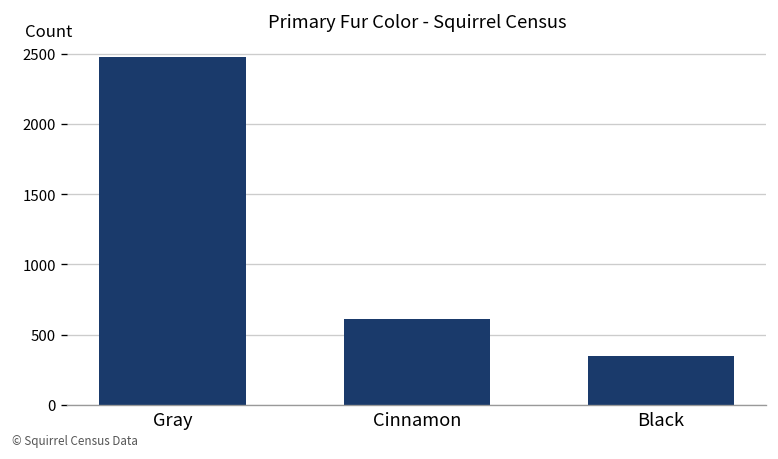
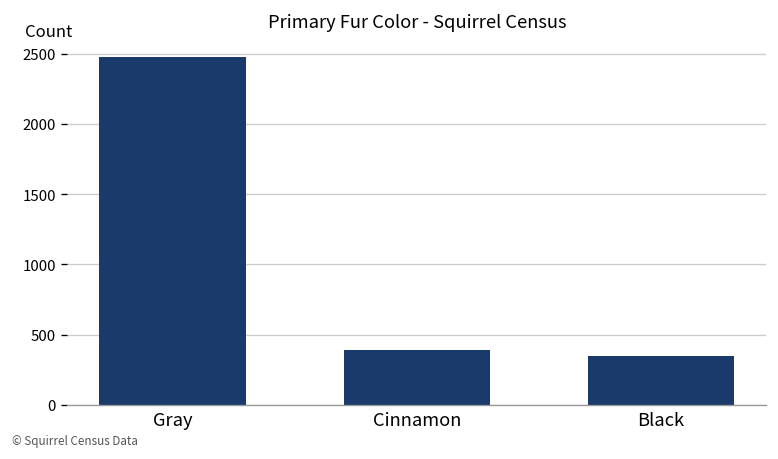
  {
    "Gray": 2470,
-   "Cinnamon": 610,
+   "Cinnamon": 390,
    "Black": 350
  }
